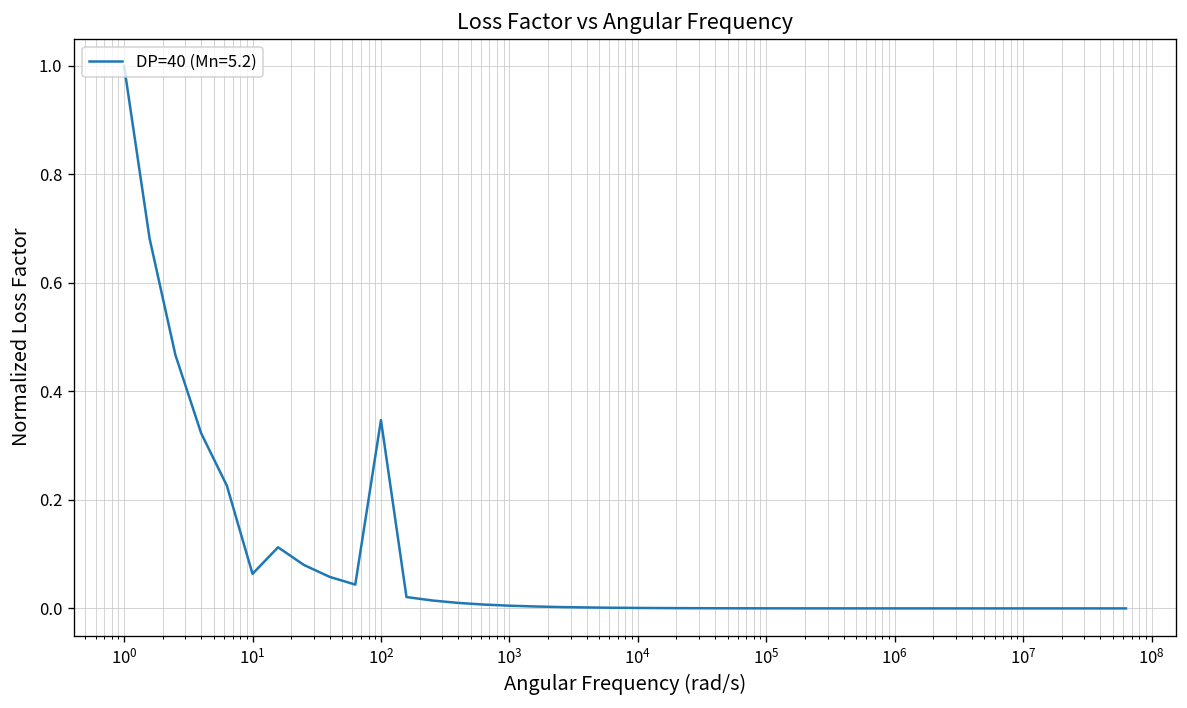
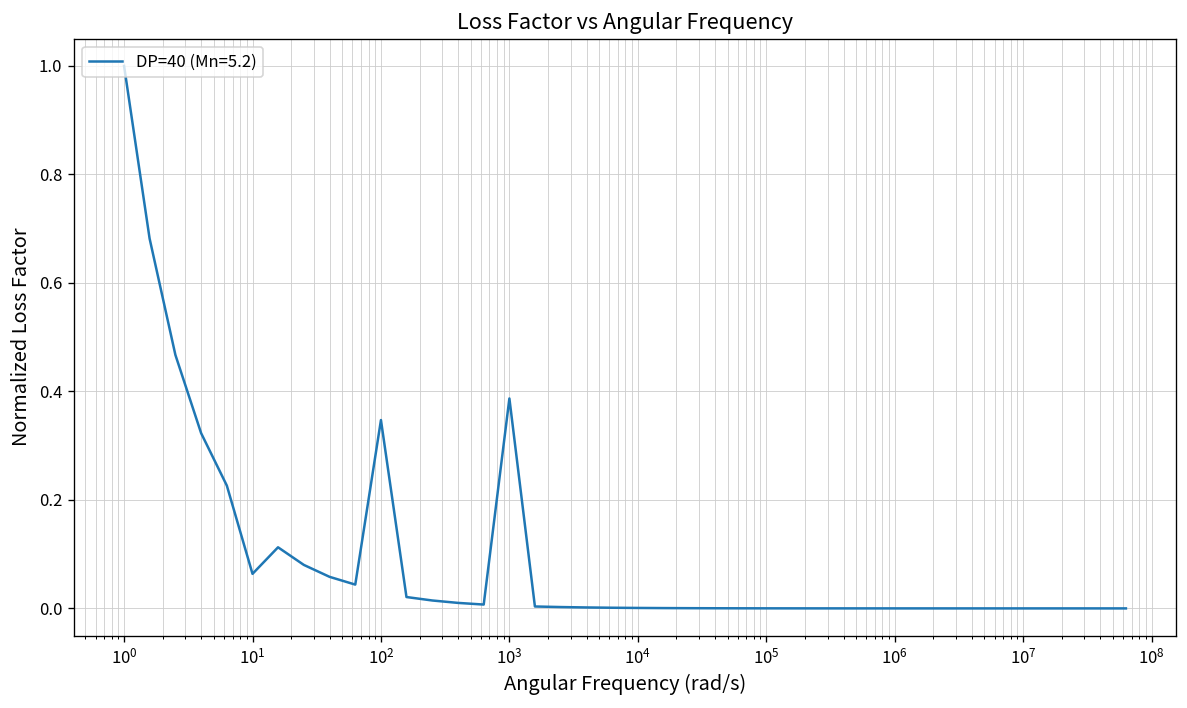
  {
    "10^1": 0.06,
    "10^2": 0.35,
-   "10^3": 0.00,
+   "10^3": 0.39,
    "10^4": 0.00,
    "10^5": 0.00,
    "10^6": 0.00,
    "10^7": 0.00
  }
